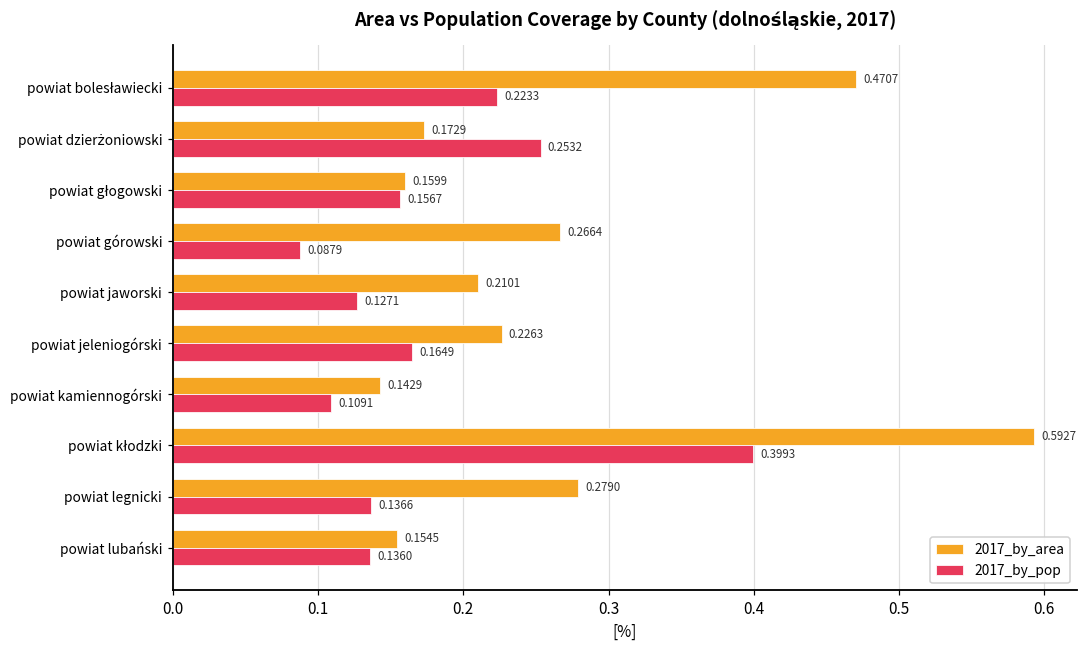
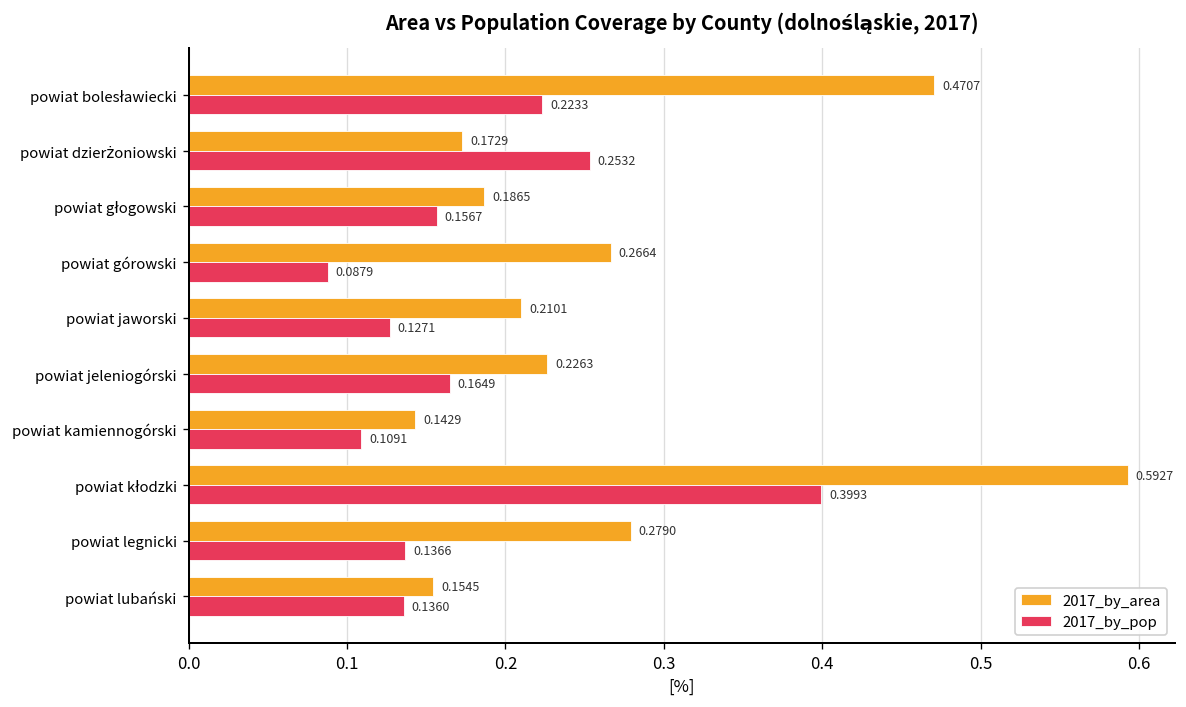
  {
    "2017_by_area": {
      "powiat bolesławiecki": 0.4707,
      "powiat dzierżoniowski": 0.1729,
-     "powiat głogowski": 0.1599,
+     "powiat głogowski": 0.1865,
      "powiat górowski": 0.2664,
      "powiat jaworski": 0.2101,
      "powiat jeleniogórski": 0.2263,
      "powiat kamiennogórski": 0.1429,
      "powiat kłodzki": 0.5927,
      "powiat legnicki": 0.2790,
      "powiat lubański": 0.1545
    },
    "2017_by_pop": {
      "powiat bolesławiecki": 0.2233,
      "powiat dzierżoniowski": 0.2532,
      "powiat głogowski": 0.1567,
      "powiat górowski": 0.0879,
      "powiat jaworski": 0.1271,
      "powiat jeleniogórski": 0.1649,
      "powiat kamiennogórski": 0.1091,
      "powiat kłodzki": 0.3993,
      "powiat legnicki": 0.1366,
      "powiat lubański": 0.1360
    }
  }
